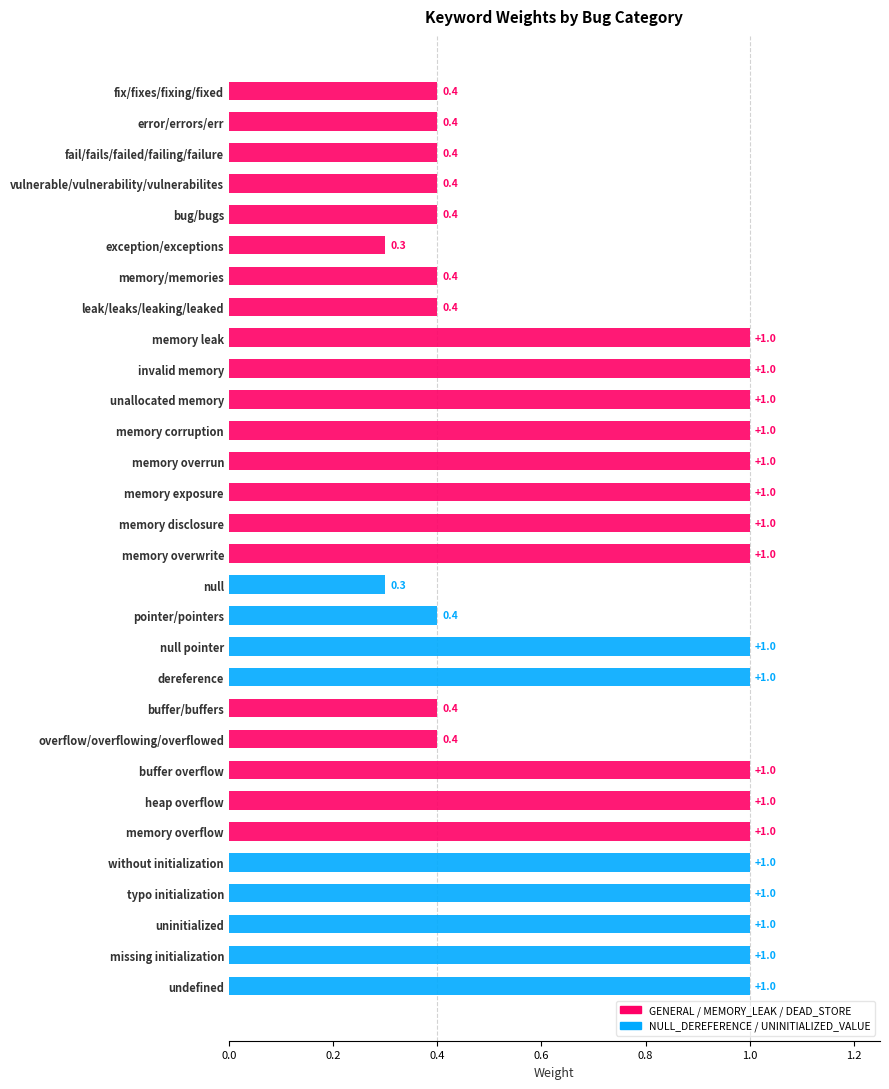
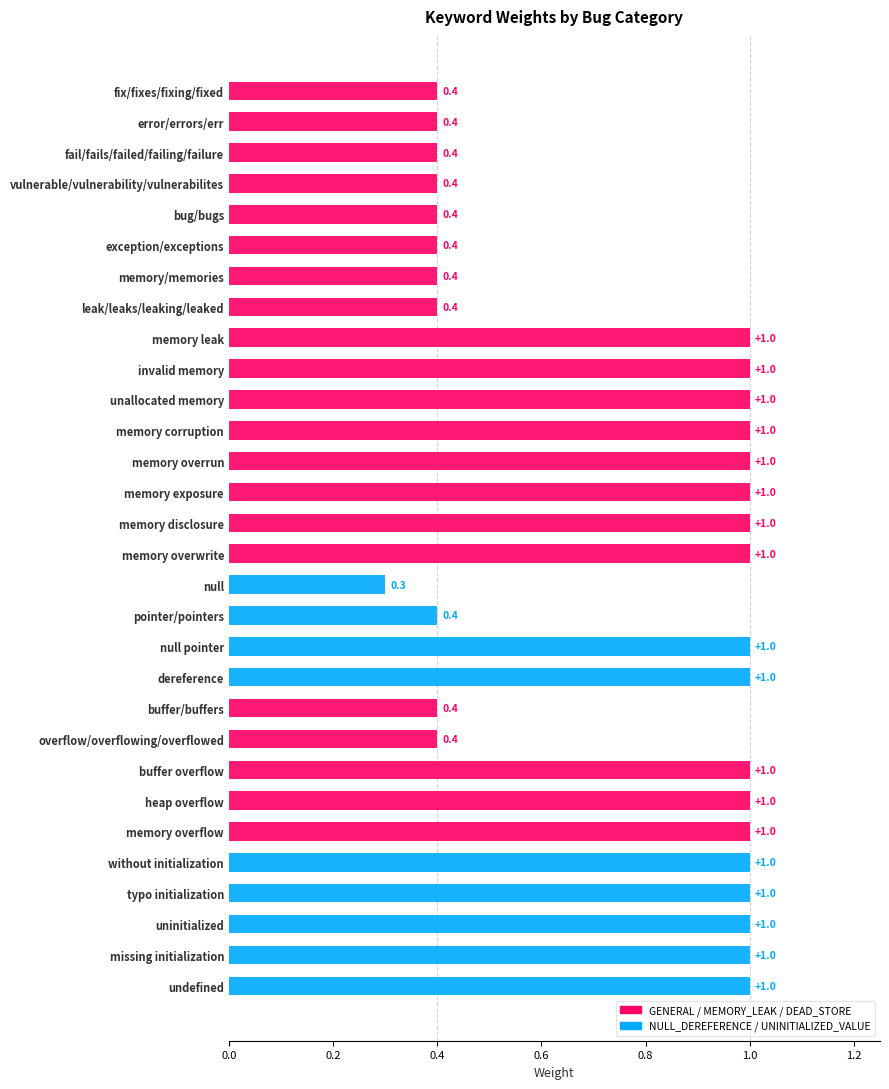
  {
    "fix/fixes/fixing/fixed": "0.4",
    "error/errors/err": "0.4",
    "fail/fails/failed/failing/failure": "0.4",
    "vulnerable/vulnerability/vulnerabilites": "0.4",
    "bug/bugs": "0.4",
-   "exception/exceptions": "0.3",
+   "exception/exceptions": "0.4",
    "memory/memories": "0.4",
    "leak/leaks/leaking/leaked": "0.4",
    "memory leak": "+1.0",
    "invalid memory": "+1.0",
    "unallocated memory": "+1.0",
    "memory corruption": "+1.0",
    "memory overrun": "+1.0",
    "memory exposure": "+1.0",
    "memory disclosure": "+1.0",
    "memory overwrite": "+1.0",
    "null": "0.3",
    "pointer/pointers": "0.4",
    "null pointer": "+1.0",
    "dereference": "+1.0",
    "buffer/buffers": "0.4",
    "overflow/overflowing/overflowed": "0.4",
    "buffer overflow": "+1.0",
    "heap overflow": "+1.0",
    "memory overflow": "+1.0",
    "without initialization": "+1.0",
    "typo initialization": "+1.0",
    "uninitialized": "+1.0",
    "missing initialization": "+1.0",
    "undefined": "+1.0"
  }
